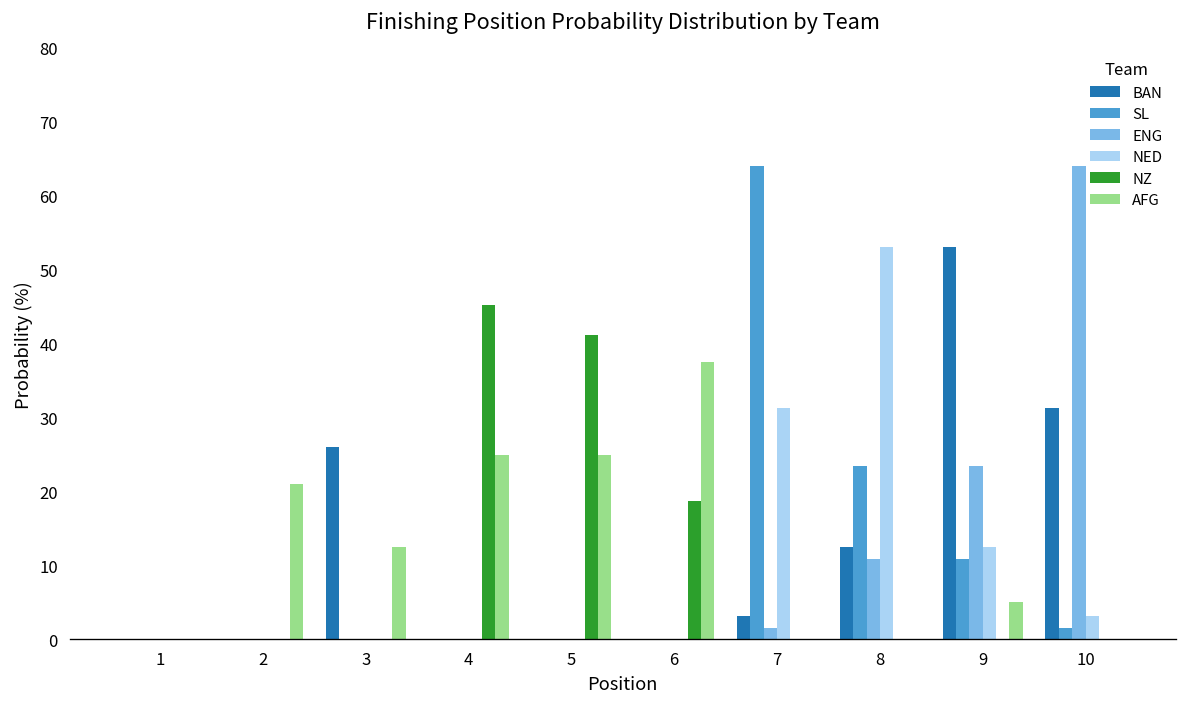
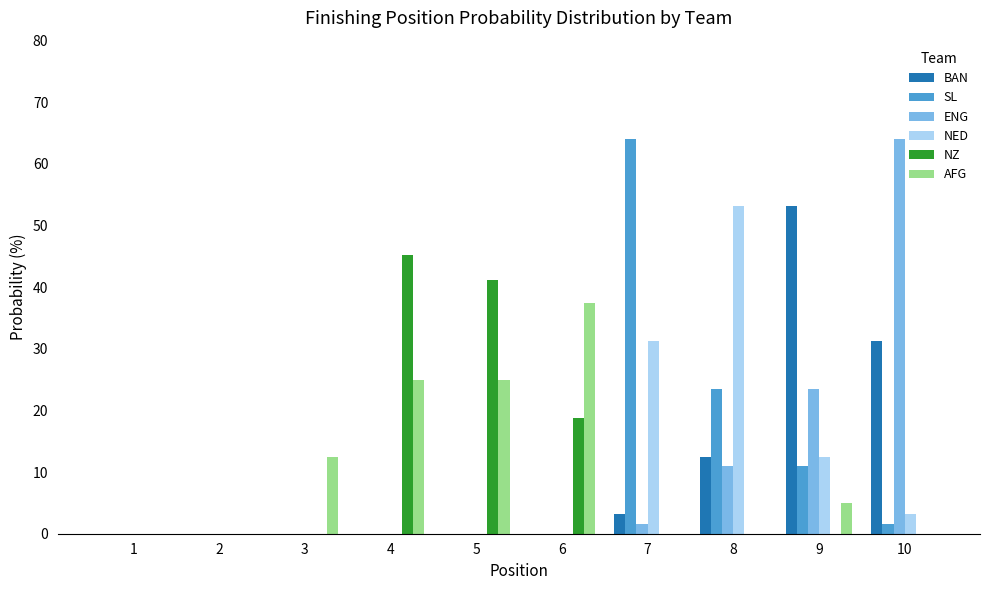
  {
    "BAN": {
      "1": 0,
      "2": 0,
-     "3": 26,
+     "3": 0,
      "4": 0,
      "5": 0,
      "6": 0,
      "7": 3,
      "8": 13,
      "9": 53,
      "10": 31
    },
    "NZ": {
      "1": 0,
      "2": 0,
      "3": 0,
      "4": 45,
      "5": 41,
      "6": 19,
      "7": 0,
      "8": 0,
      "9": 0,
      "10": 0
    },
    "AFG": {
      "1": 0,
-     "2": 21,
+     "2": 0,
      "3": 13,
      "4": 25,
      "5": 25,
      "6": 38,
      "7": 0,
      "8": 0,
      "9": 5,
      "10": 0
    }
  }
